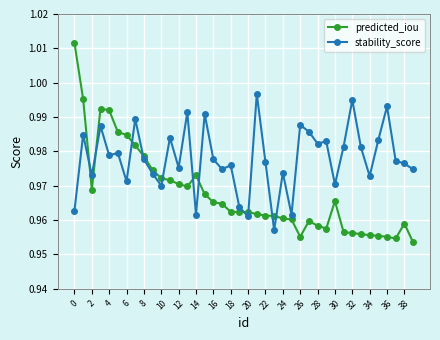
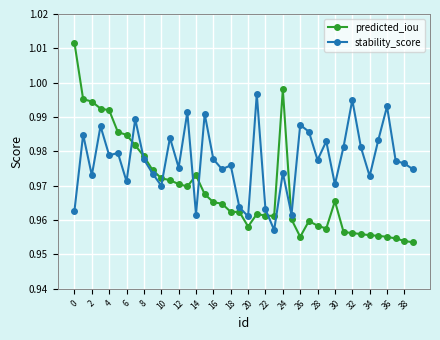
  {
    "predicted_iou": {
      "0": 1.012,
-     "2": 0.969,
+     "2": 0.995,
      "4": 0.992,
      "6": 0.985,
      "8": 0.979,
      "10": 0.972,
      "12": 0.970,
      "14": 0.973,
      "16": 0.965,
      "18": 0.962,
-     "20": 0.962,
+     "20": 0.958,
      "22": 0.961,
-     "24": 0.960,
+     "24": 0.998,
      "26": 0.955,
      "28": 0.958,
      "30": 0.965,
      "32": 0.956,
      "34": 0.956,
      "36": 0.955,
-     "38": 0.959
+     "38": 0.954
    },
    "stability_score": {
      "0": 0.963,
      "2": 0.973,
      "4": 0.979,
      "6": 0.971,
      "8": 0.978,
      "10": 0.970,
      "12": 0.975,
      "14": 0.962,
      "16": 0.978,
      "18": 0.976,
      "20": 0.961,
-     "22": 0.977,
+     "22": 0.963,
      "24": 0.974,
      "26": 0.988,
-     "28": 0.982,
+     "28": 0.977,
      "30": 0.970,
      "32": 0.995,
      "34": 0.973,
      "36": 0.993,
      "38": 0.976
    }
  }
